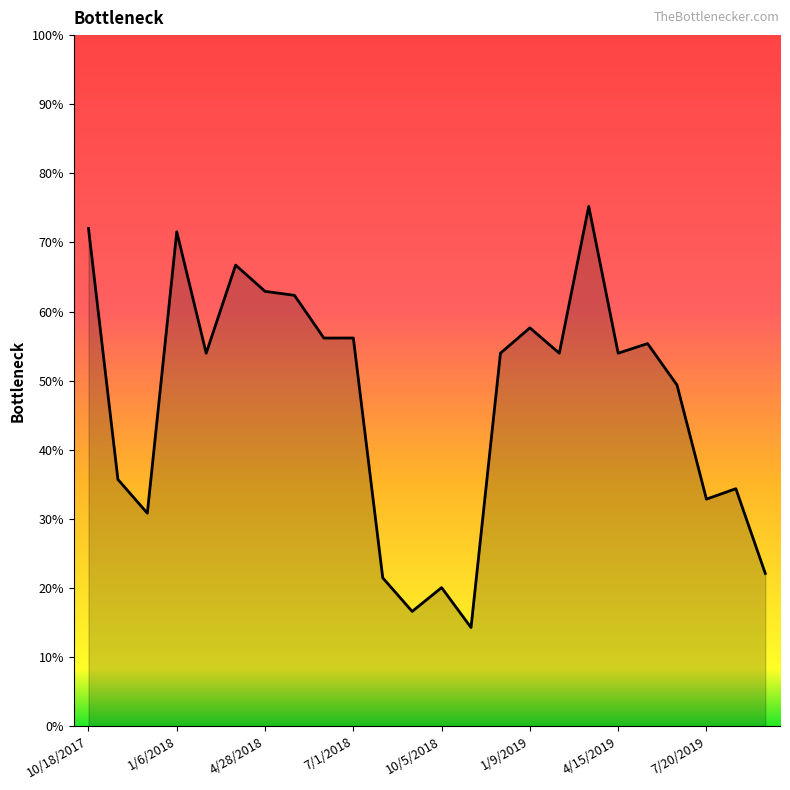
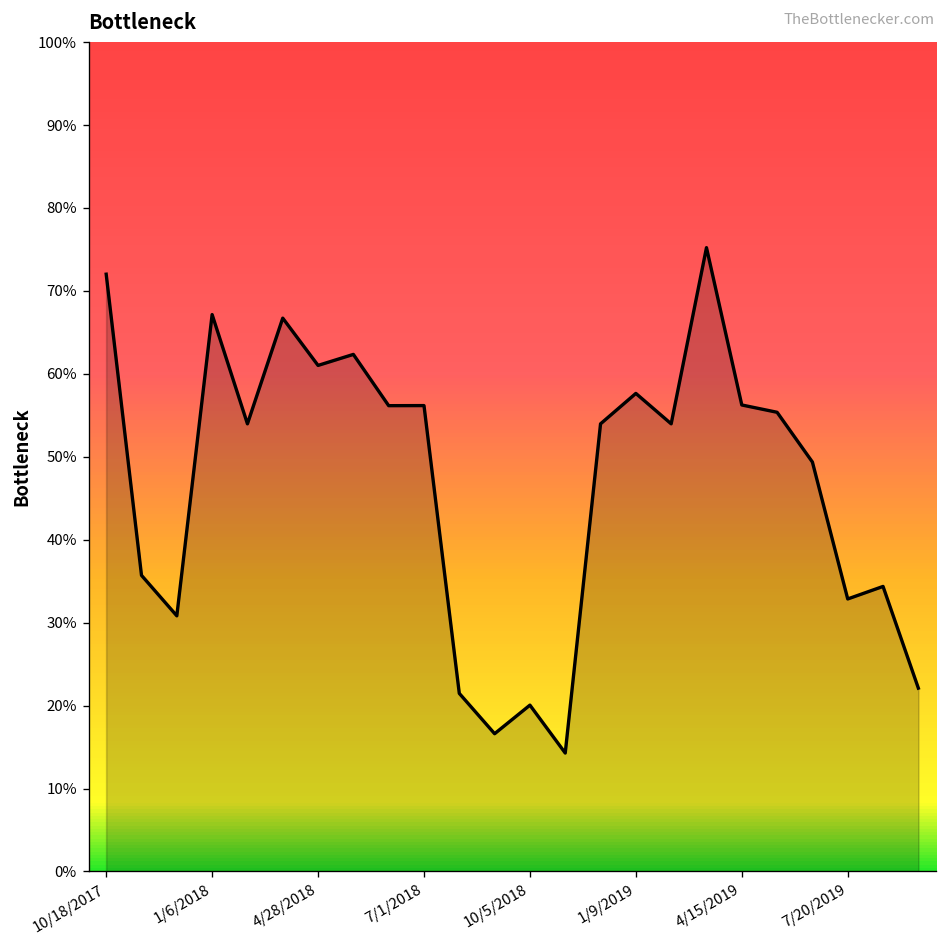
  {
    "10/18/2017": "72%",
-   "1/6/2018": "72%",
-   "4/28/2018": "63%",
+   "1/6/2018": "67%",
+   "4/28/2018": "61%",
    "7/1/2018": "56%",
    "10/5/2018": "20%",
    "1/9/2019": "58%",
-   "4/15/2019": "54%",
+   "4/15/2019": "56%",
    "7/20/2019": "33%"
  }
